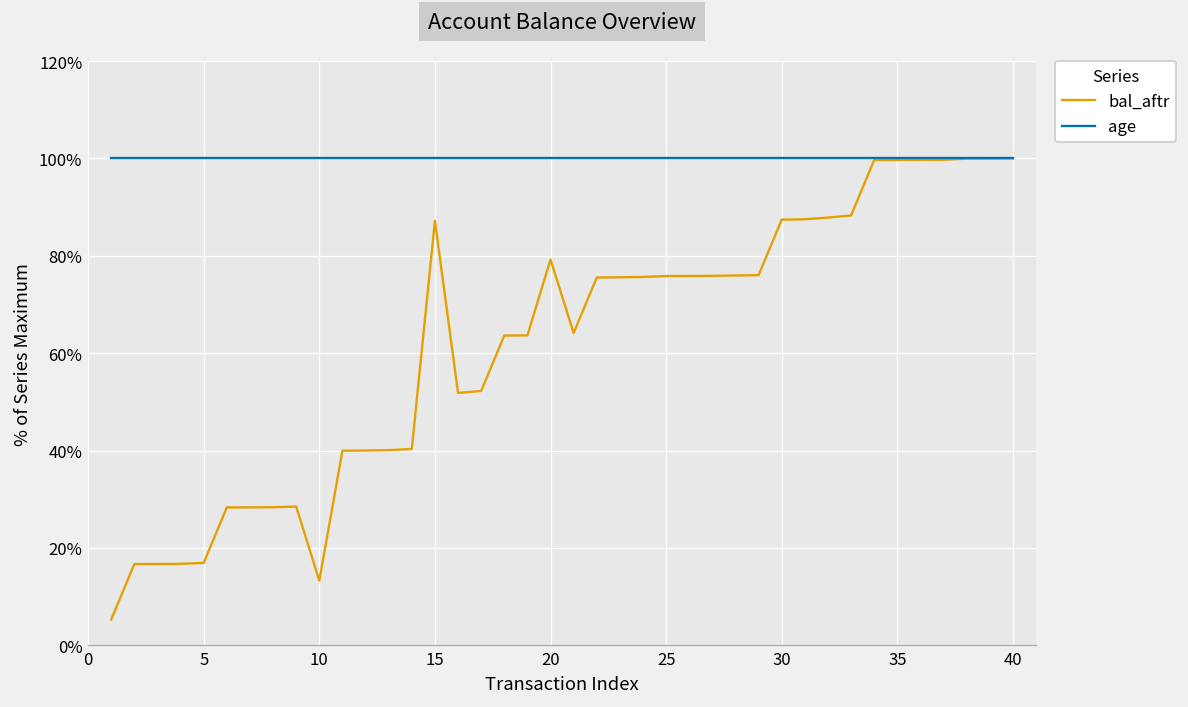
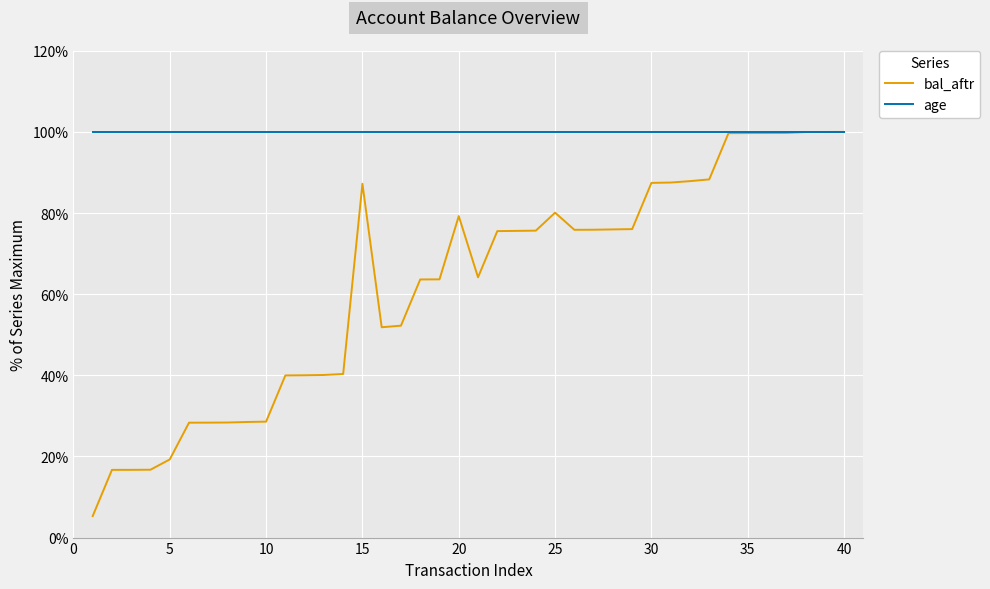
  {
    "bal_aftr": {
-     "5": "17%",
-     "10": "13%",
+     "5": "19%",
+     "10": "29%",
      "15": "87%",
      "20": "79%",
-     "25": "76%",
+     "25": "80%",
      "30": "87%"
    },
    "age": {
      "5": "100%",
      "10": "100%",
      "15": "100%",
      "20": "100%",
      "25": "100%",
      "30": "100%"
    }
  }
